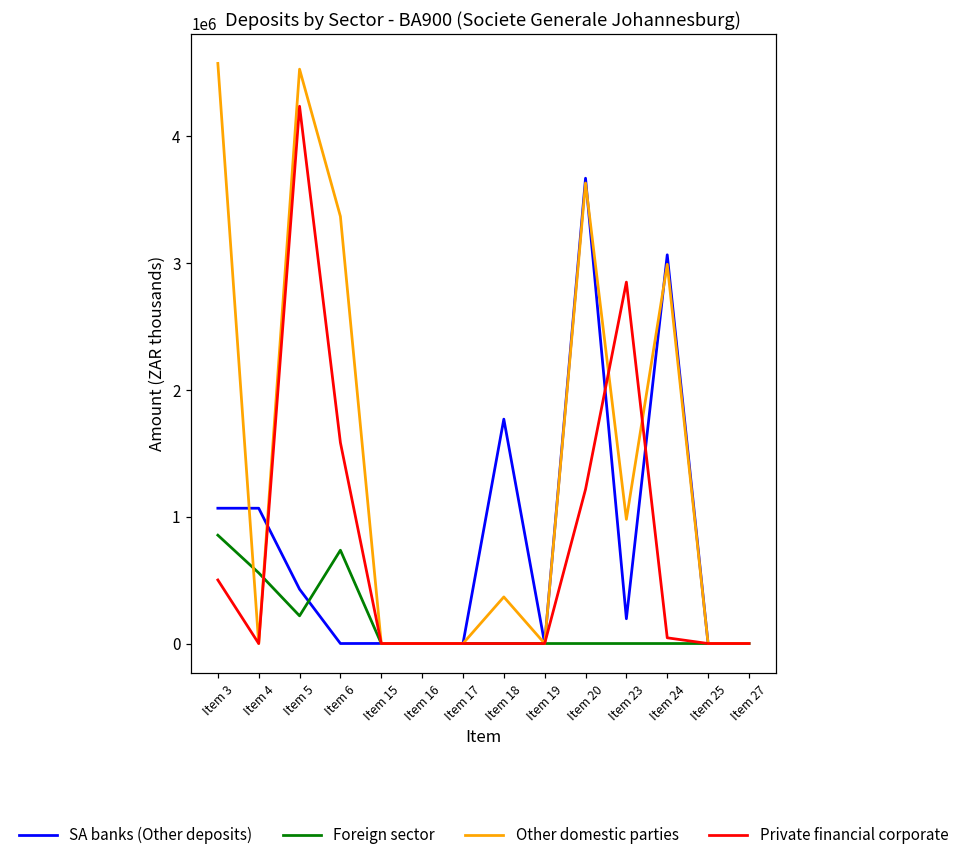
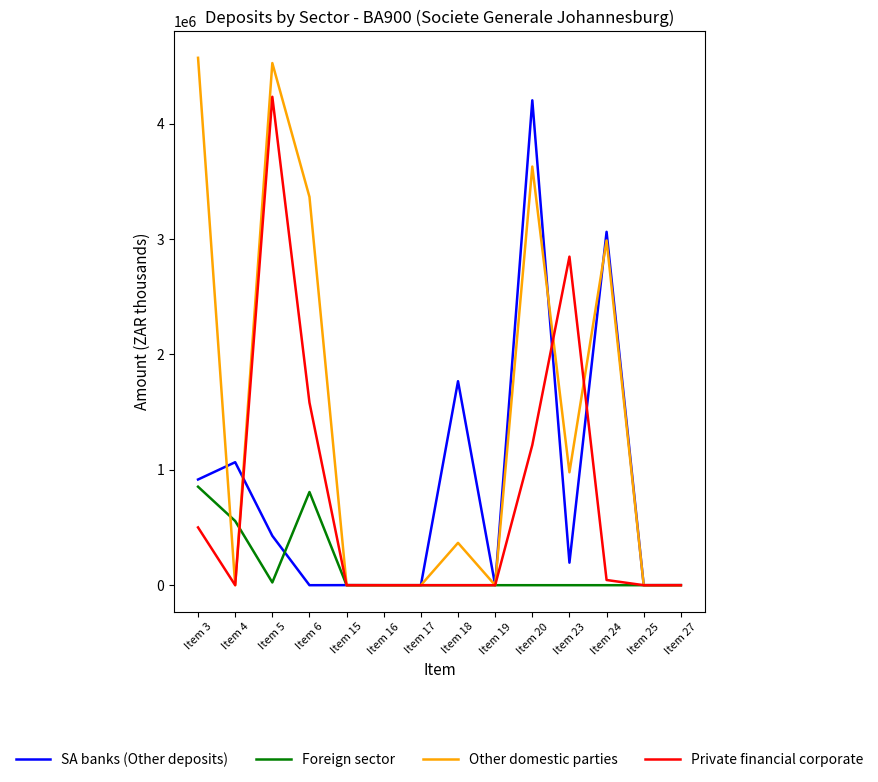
  {
    "SA banks (Other deposits)": {
-     "Item 3": 1070000,
+     "Item 3": 920000,
      "Item 4": 1070000,
      "Item 5": 430000,
      "Item 6": 0,
      "Item 18": 1770000,
-     "Item 20": 3670000,
+     "Item 20": 4200000,
      "Item 23": 200000,
      "Item 24": 3060000
    },
    "Foreign sector": {
      "Item 3": 850000,
      "Item 4": 560000,
-     "Item 5": 220000,
-     "Item 6": 740000,
+     "Item 5": 20000,
+     "Item 6": 810000,
      "Item 20": 0,
      "Item 23": 0,
      "Item 24": 0
    },
    "Other domestic parties": {
      "Item 3": 4570000,
      "Item 5": 4530000,
      "Item 6": 3370000,
      "Item 18": 370000,
      "Item 20": 3630000,
      "Item 23": 980000,
      "Item 24": 2990000
    },
    "Private financial corporate": {
      "Item 3": 500000,
      "Item 5": 4230000,
      "Item 6": 1580000,
      "Item 20": 1210000,
      "Item 23": 2850000,
      "Item 24": 50000
    }
  }
